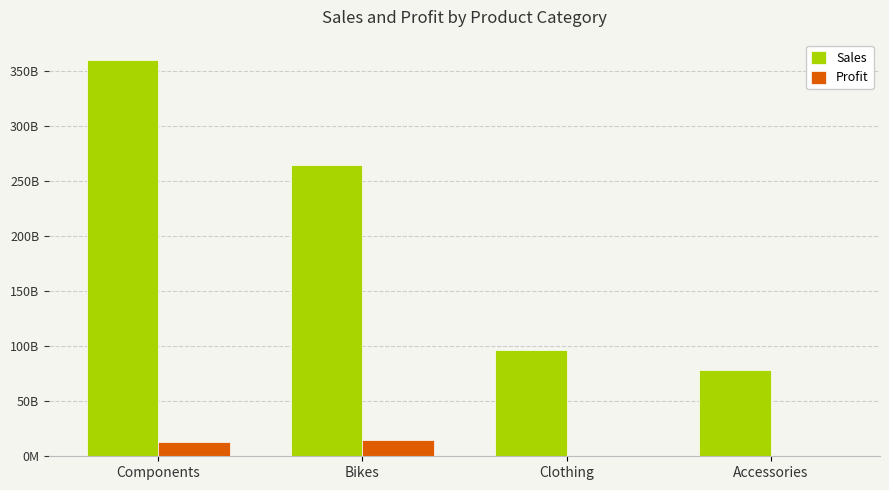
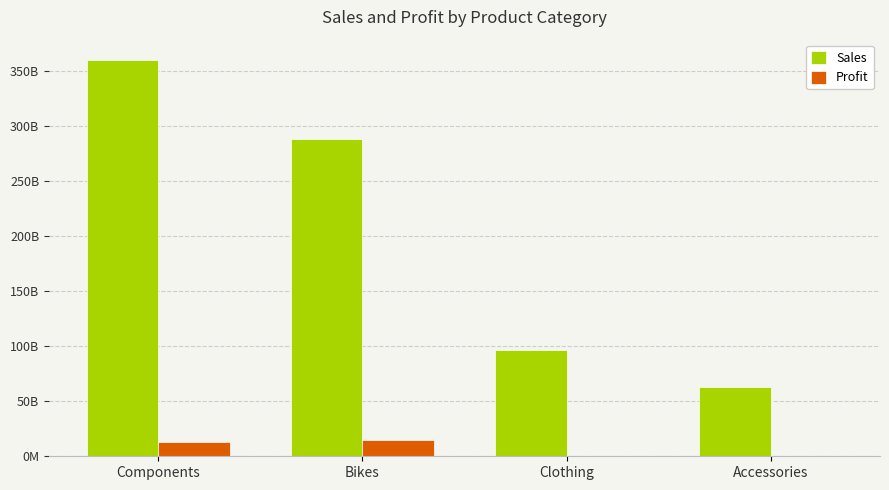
  {
    "Sales": {
      "Components": 360000000000,
-     "Bikes": 264000000000,
+     "Bikes": 288000000000,
      "Clothing": 96000000000,
-     "Accessories": 79000000000
+     "Accessories": 63000000000
    },
    "Profit": {
      "Components": 13000000000,
      "Bikes": 15000000000
    }
  }
